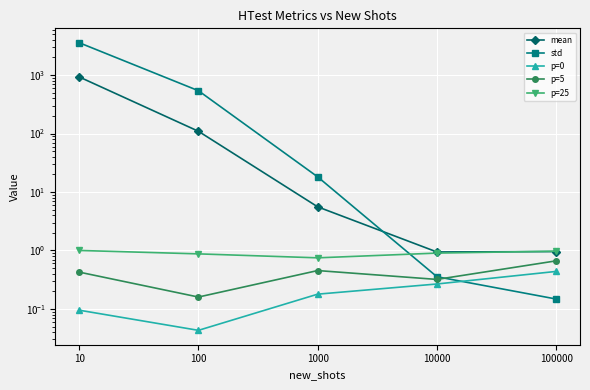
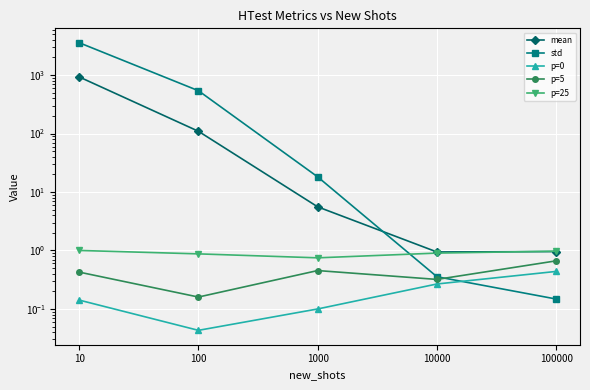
  {
    "p=0": {
-     "10": 0.10,
+     "10": 0.14,
      "100": 0.04,
-     "1000": 0.18,
+     "1000": 0.10,
      "10000": 0.3,
      "100000": 0.4
    }
  }
